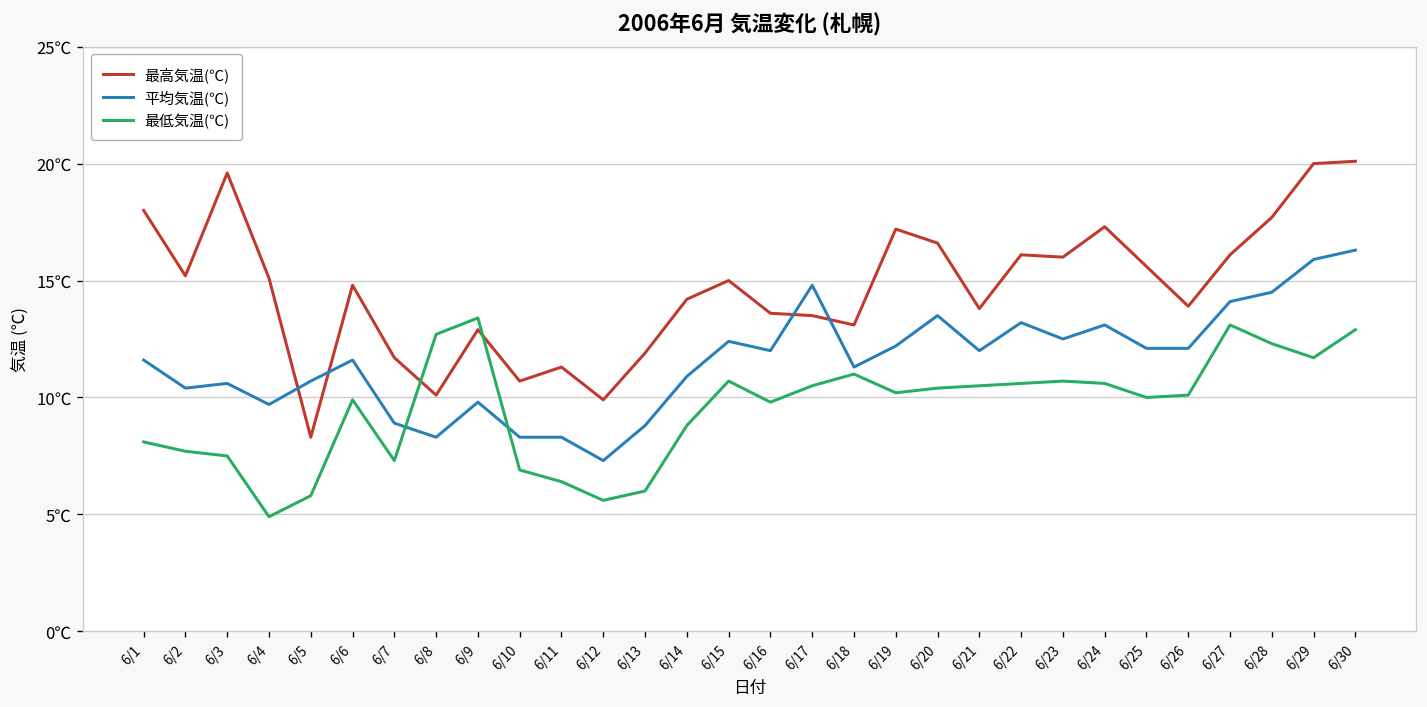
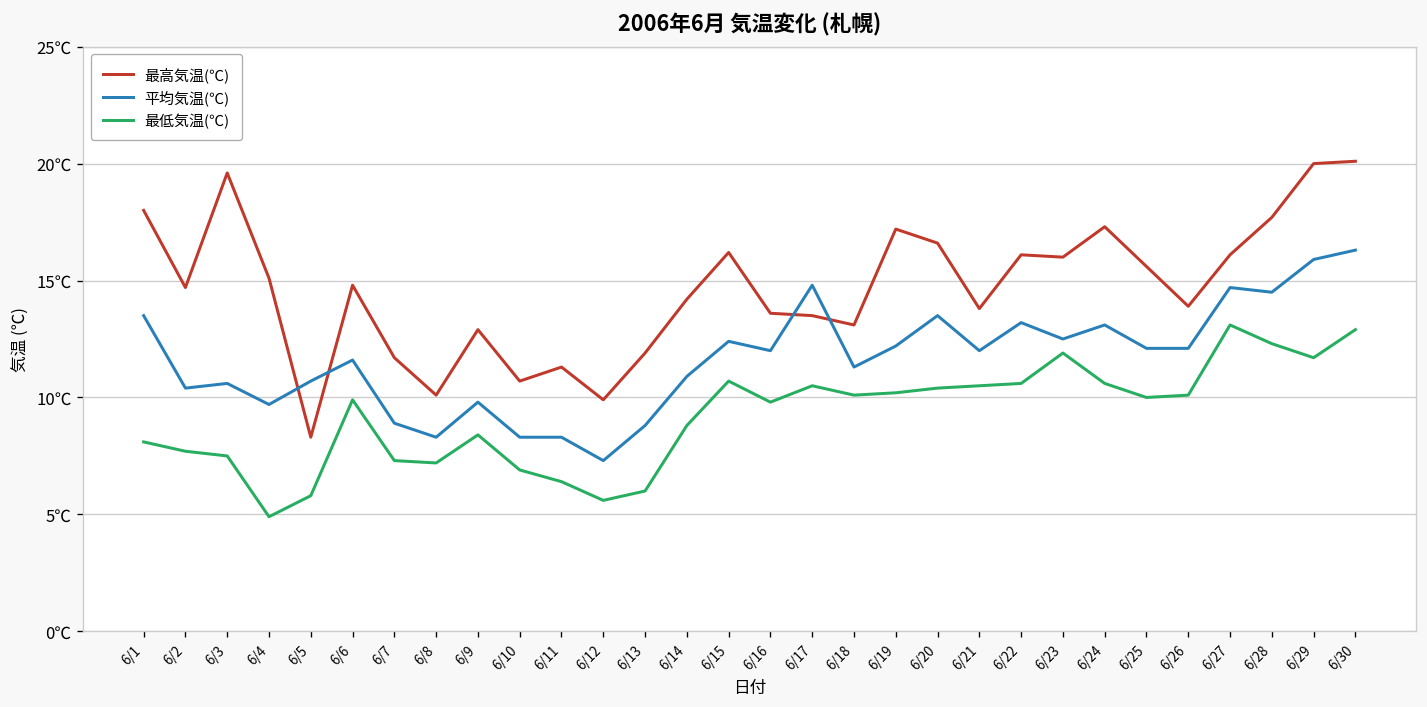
  {
    "最高気温(℃)": {
      "6/1": "18.0℃",
-     "6/2": "15.2℃",
+     "6/2": "14.7℃",
      "6/3": "19.6℃",
      "6/4": "15.1℃",
      "6/5": "8.3℃",
      "6/6": "14.8℃",
      "6/7": "11.7℃",
      "6/8": "10.1℃",
      "6/9": "12.9℃",
      "6/10": "10.7℃",
      "6/11": "11.3℃",
      "6/12": "9.9℃",
      "6/13": "11.9℃",
      "6/14": "14.2℃",
-     "6/15": "15.0℃",
+     "6/15": "16.2℃",
      "6/16": "13.6℃",
      "6/17": "13.5℃",
      "6/18": "13.1℃",
      "6/19": "17.2℃",
      "6/20": "16.6℃",
      "6/21": "13.8℃",
      "6/22": "16.1℃",
      "6/23": "16.0℃",
      "6/24": "17.3℃",
      "6/25": "15.6℃",
      "6/26": "13.9℃",
      "6/27": "16.1℃",
      "6/28": "17.7℃",
      "6/29": "20.0℃",
      "6/30": "20.1℃"
    },
    "平均気温(℃)": {
-     "6/1": "11.6℃",
+     "6/1": "13.5℃",
      "6/2": "10.4℃",
      "6/3": "10.6℃",
      "6/4": "9.7℃",
      "6/5": "10.7℃",
      "6/6": "11.6℃",
      "6/7": "8.9℃",
      "6/8": "8.3℃",
      "6/9": "9.8℃",
      "6/10": "8.3℃",
      "6/11": "8.3℃",
      "6/12": "7.3℃",
      "6/13": "8.8℃",
      "6/14": "10.9℃",
      "6/15": "12.4℃",
      "6/16": "12.0℃",
      "6/17": "14.8℃",
      "6/18": "11.3℃",
      "6/19": "12.2℃",
      "6/20": "13.5℃",
      "6/21": "12.0℃",
      "6/22": "13.2℃",
      "6/23": "12.5℃",
      "6/24": "13.1℃",
      "6/25": "12.1℃",
      "6/26": "12.1℃",
-     "6/27": "14.1℃",
+     "6/27": "14.7℃",
      "6/28": "14.5℃",
      "6/29": "15.9℃",
      "6/30": "16.3℃"
    },
    "最低気温(℃)": {
      "6/1": "8.1℃",
      "6/2": "7.7℃",
      "6/3": "7.5℃",
      "6/4": "4.9℃",
      "6/5": "5.8℃",
      "6/6": "9.9℃",
      "6/7": "7.3℃",
-     "6/8": "12.7℃",
-     "6/9": "13.4℃",
+     "6/8": "7.2℃",
+     "6/9": "8.4℃",
      "6/10": "6.9℃",
      "6/11": "6.4℃",
      "6/12": "5.6℃",
      "6/13": "6.0℃",
      "6/14": "8.8℃",
      "6/15": "10.7℃",
      "6/16": "9.8℃",
      "6/17": "10.5℃",
-     "6/18": "11.0℃",
+     "6/18": "10.1℃",
      "6/19": "10.2℃",
      "6/20": "10.4℃",
      "6/21": "10.5℃",
      "6/22": "10.6℃",
-     "6/23": "10.7℃",
+     "6/23": "11.9℃",
      "6/24": "10.6℃",
      "6/25": "10.0℃",
      "6/26": "10.1℃",
      "6/27": "13.1℃",
      "6/28": "12.3℃",
      "6/29": "11.7℃",
      "6/30": "12.9℃"
    }
  }
